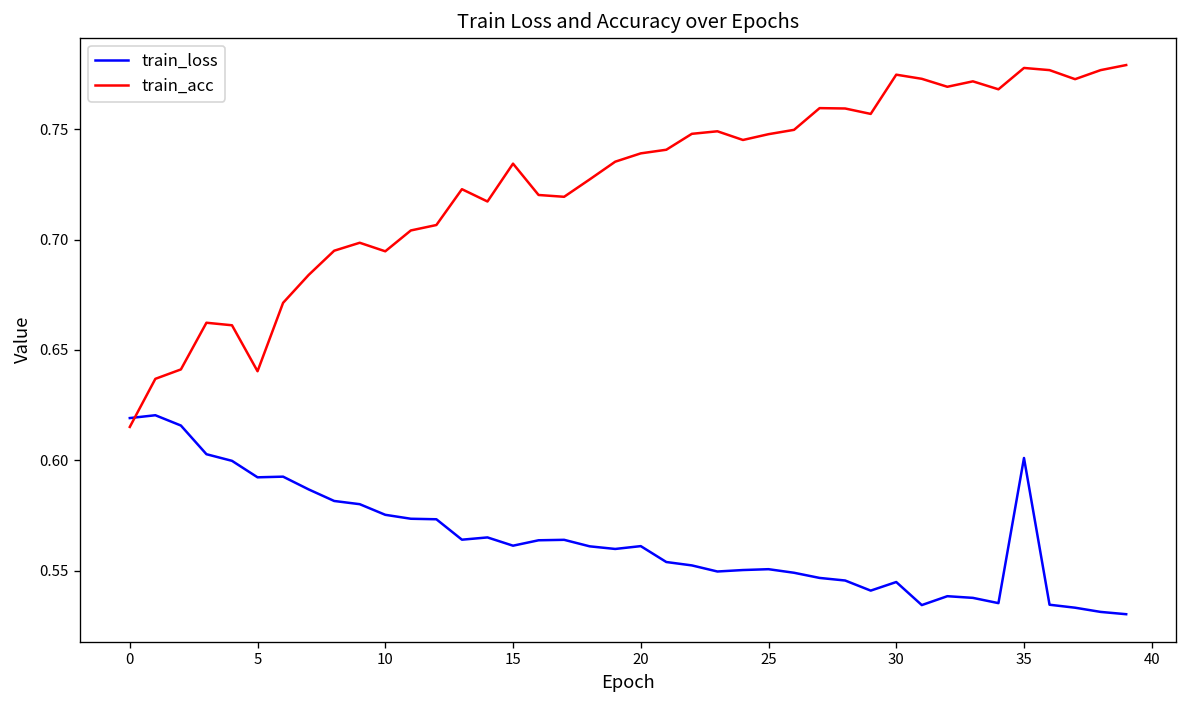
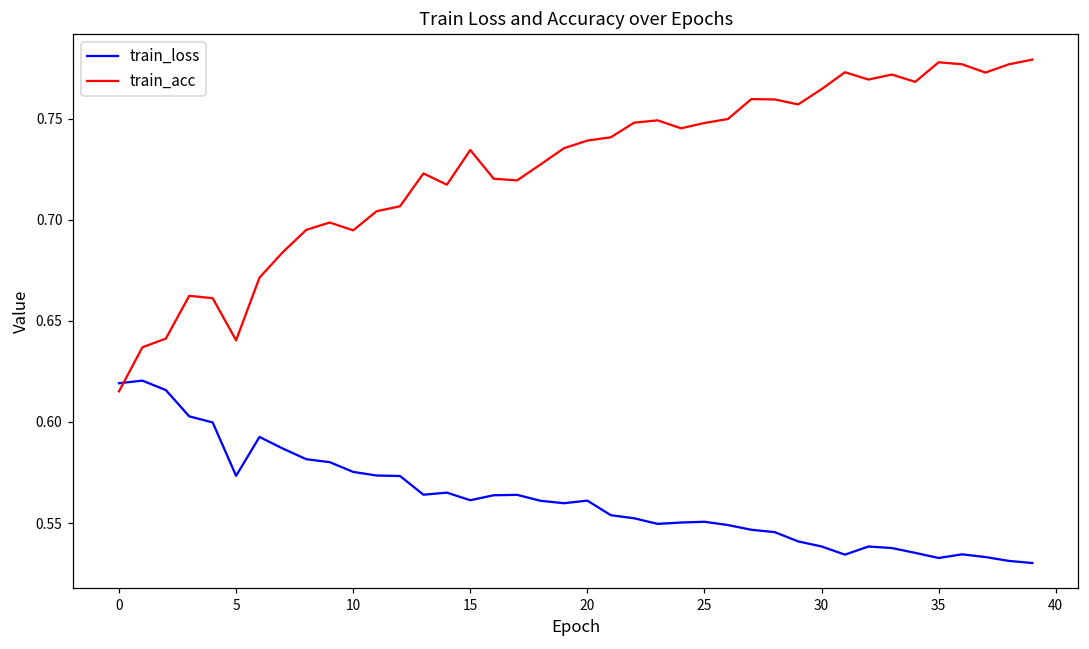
  {
    "train_loss": {
      "0": 0.619,
-     "5": 0.592,
+     "5": 0.573,
      "10": 0.575,
      "15": 0.561,
      "20": 0.561,
      "25": 0.551,
-     "30": 0.545,
-     "35": 0.601
+     "30": 0.538,
+     "35": 0.533
    },
    "train_acc": {
      "0": 0.615,
      "5": 0.640,
      "10": 0.695,
      "15": 0.734,
      "20": 0.739,
      "25": 0.748,
-     "30": 0.775,
+     "30": 0.765,
      "35": 0.778
    }
  }
